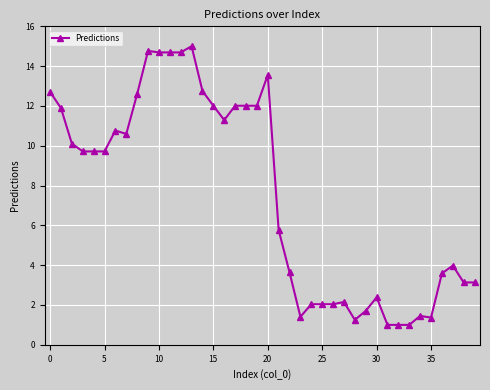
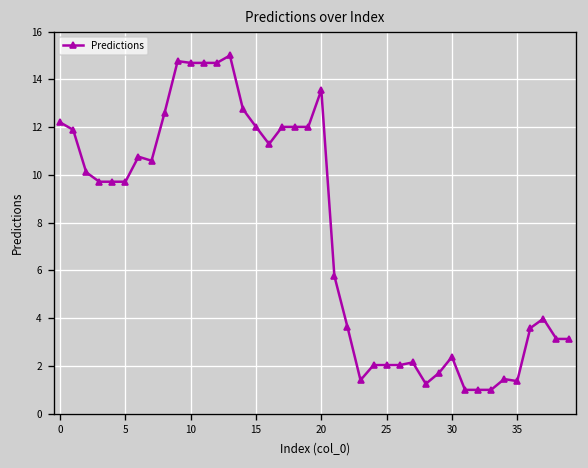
  {
-   "0": 12.7,
+   "0": 12.2,
    "5": 9.7,
    "10": 14.7,
    "15": 12.0,
    "20": 13.6,
    "25": 2.0,
    "30": 2.4,
    "35": 1.4
  }
